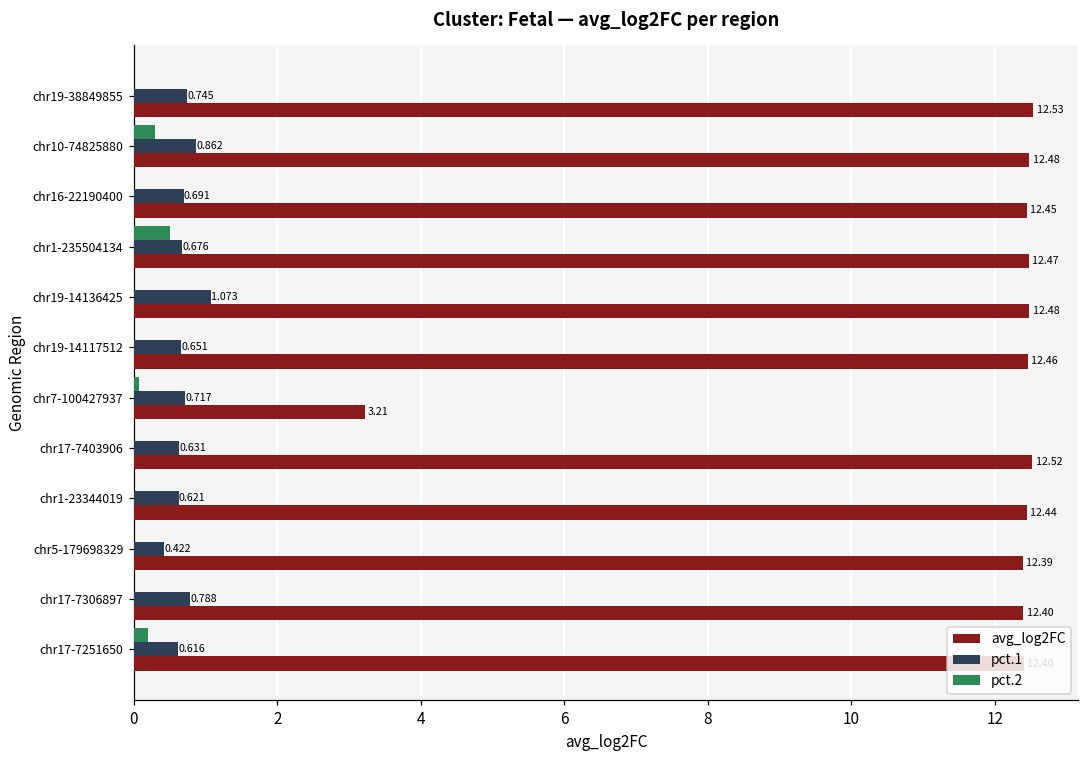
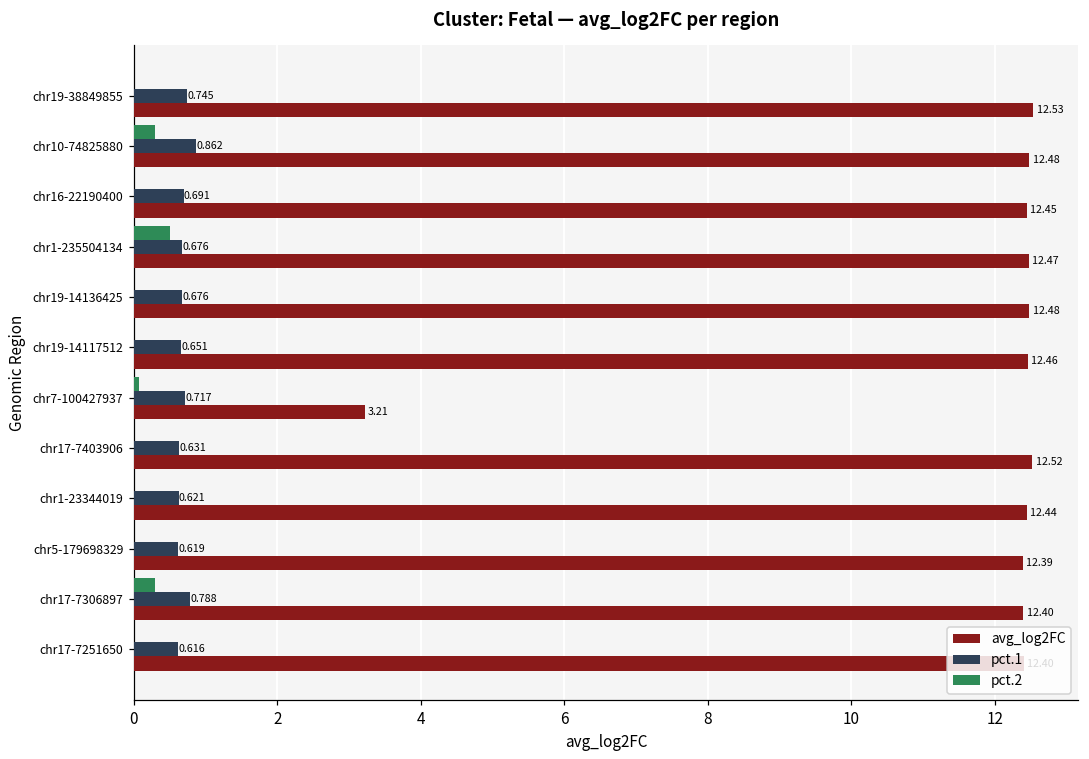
  {
    "avg_log2FC": {
      "chr19-38849855": 12.53,
      "chr10-74825880": 12.48,
      "chr16-22190400": 12.45,
      "chr1-235504134": 12.47,
      "chr19-14136425": 12.48,
      "chr19-14117512": 12.46,
      "chr7-100427937": 3.21,
      "chr17-7403906": 12.52,
      "chr1-23344019": 12.44,
      "chr5-179698329": 12.39,
      "chr17-7306897": 12.40
    },
    "pct.1": {
      "chr19-38849855": 0.745,
      "chr10-74825880": 0.862,
      "chr16-22190400": 0.691,
      "chr1-235504134": 0.676,
-     "chr19-14136425": 1.073,
+     "chr19-14136425": 0.676,
      "chr19-14117512": 0.651,
      "chr7-100427937": 0.717,
      "chr17-7403906": 0.631,
      "chr1-23344019": 0.621,
-     "chr5-179698329": 0.422,
+     "chr5-179698329": 0.619,
      "chr17-7306897": 0.788,
      "chr17-7251650": 0.616
    },
    "pct.2": {
      "chr19-38849855": 0.0,
      "chr10-74825880": 0.3,
      "chr16-22190400": 0.0,
      "chr1-235504134": 0.5,
      "chr19-14136425": 0.0,
      "chr19-14117512": 0.0,
      "chr7-100427937": 0.1,
      "chr17-7403906": 0.0,
      "chr1-23344019": 0.0,
      "chr5-179698329": 0.0,
-     "chr17-7306897": 0.0,
-     "chr17-7251650": 0.2
+     "chr17-7306897": 0.3,
+     "chr17-7251650": 0.0
    }
  }
